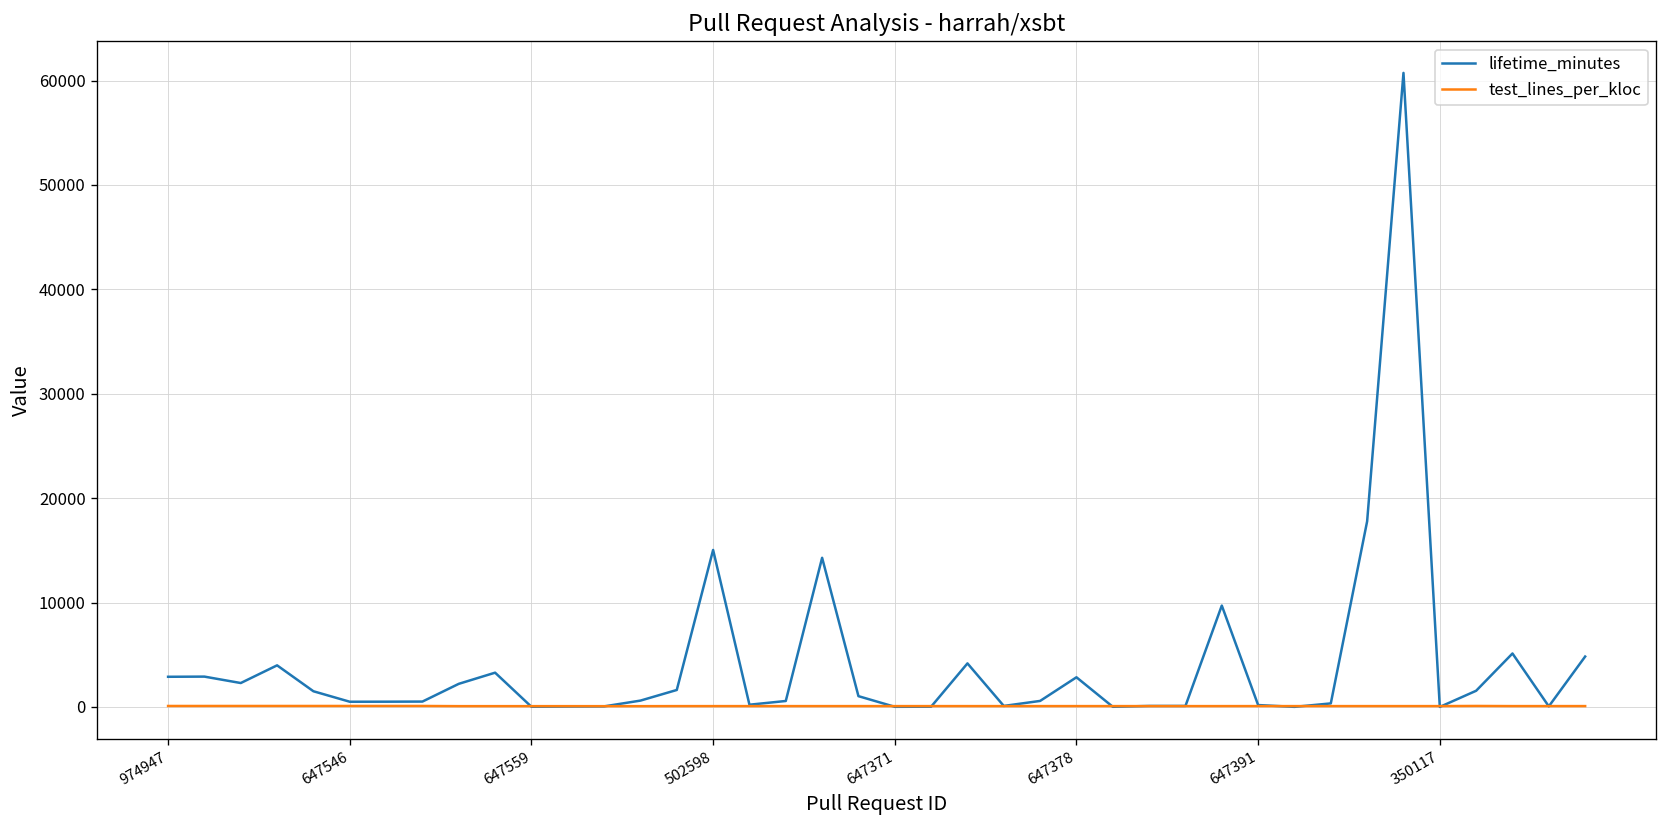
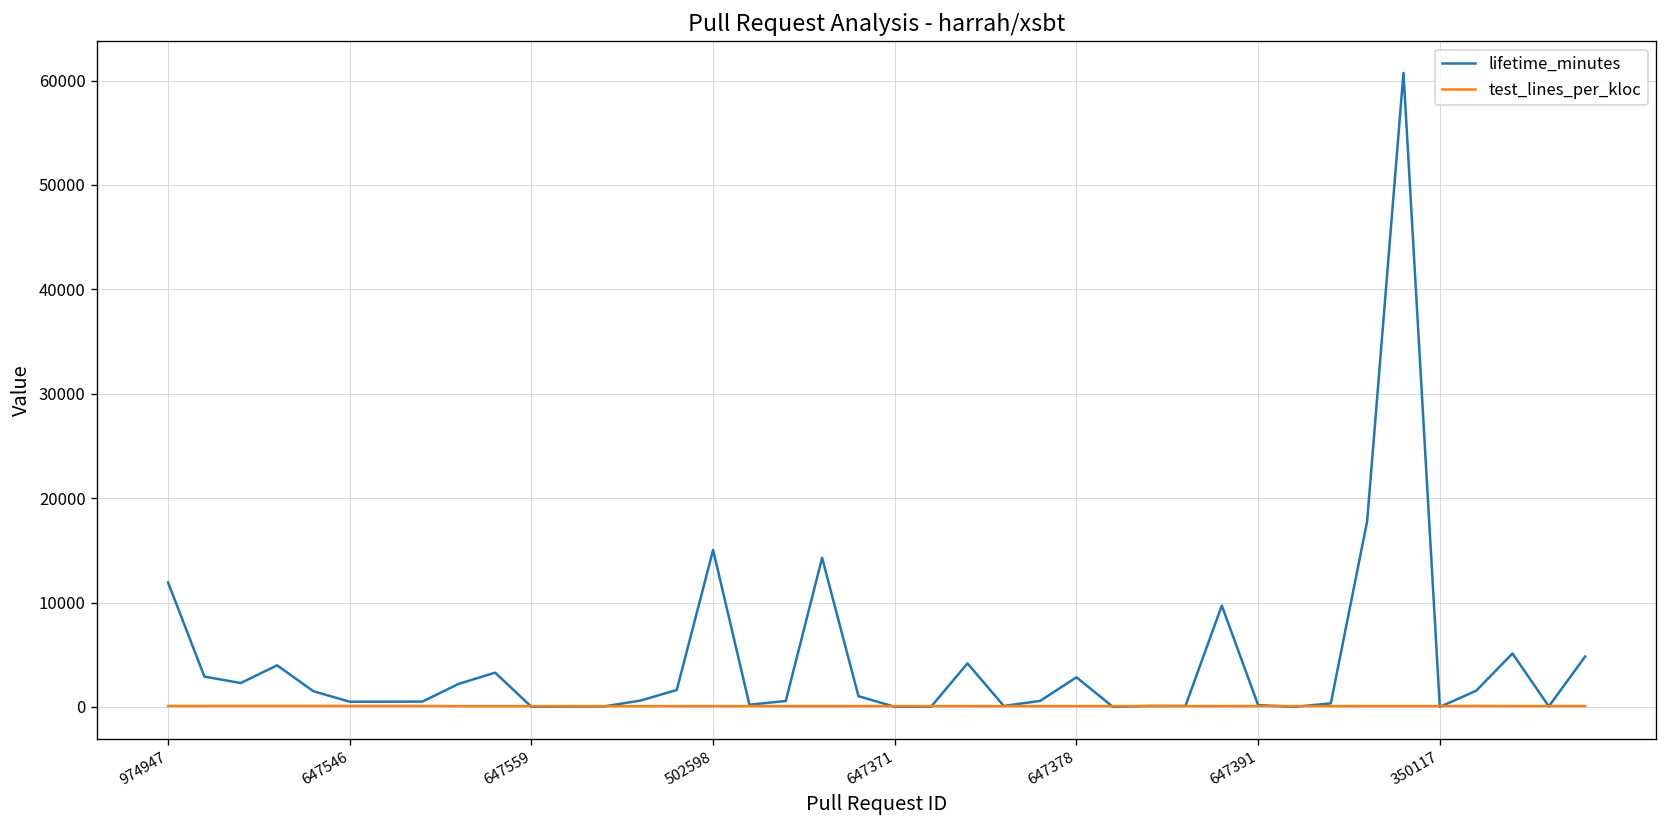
  {
    "lifetime_minutes": {
-     "974947": 3000,
+     "974947": 12000,
      "647546": 1000,
      "502598": 15000,
      "647378": 3000
    },
    "test_lines_per_kloc": {
      "974947": 0,
      "647546": 0,
      "502598": 0,
      "647378": 0
    }
  }
